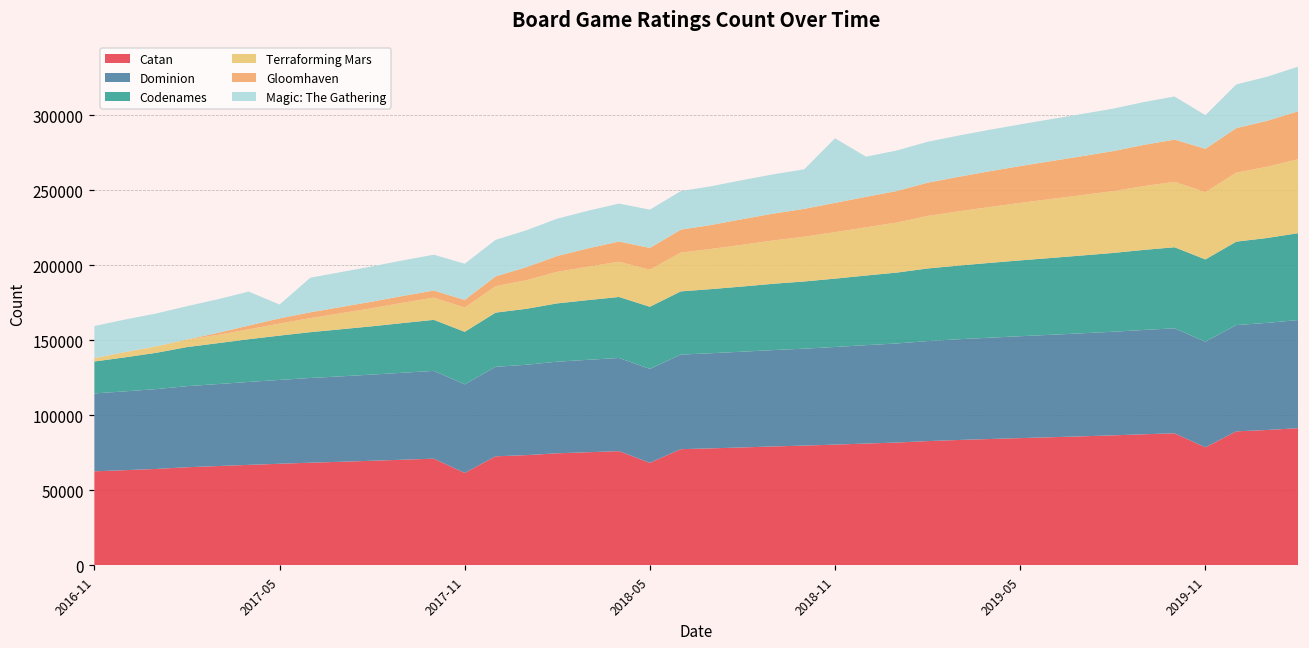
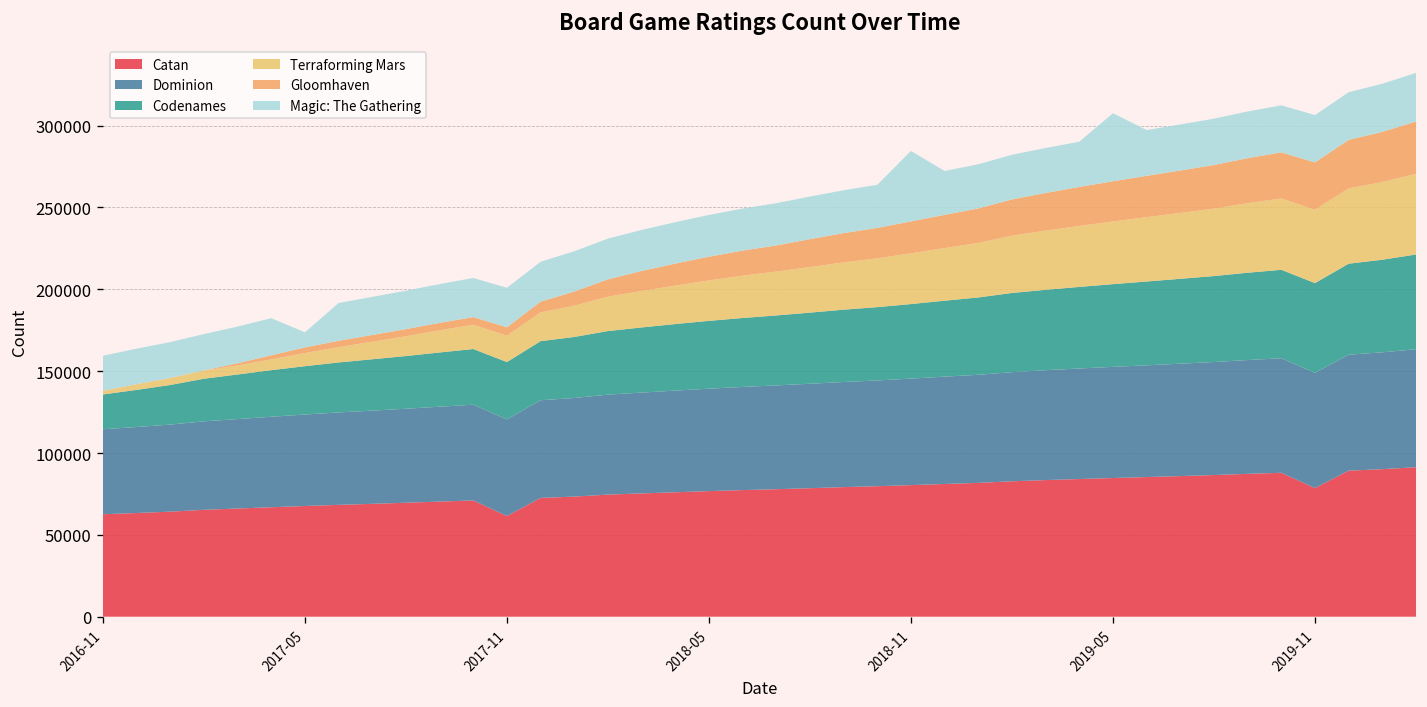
  {
    "Catan": {
      "2016-11": 63000,
      "2017-05": 68000,
      "2017-11": 61000,
-     "2018-05": 68000,
+     "2018-05": 77000,
      "2018-11": 80000,
      "2019-05": 85000,
      "2019-11": 79000
    },
    "Magic: The Gathering": {
      "2016-11": 21000,
      "2017-05": 9000,
      "2017-11": 24000,
      "2018-05": 26000,
      "2018-11": 43000,
-     "2019-05": 28000,
-     "2019-11": 22000
+     "2019-05": 42000,
+     "2019-11": 29000
    }
  }
